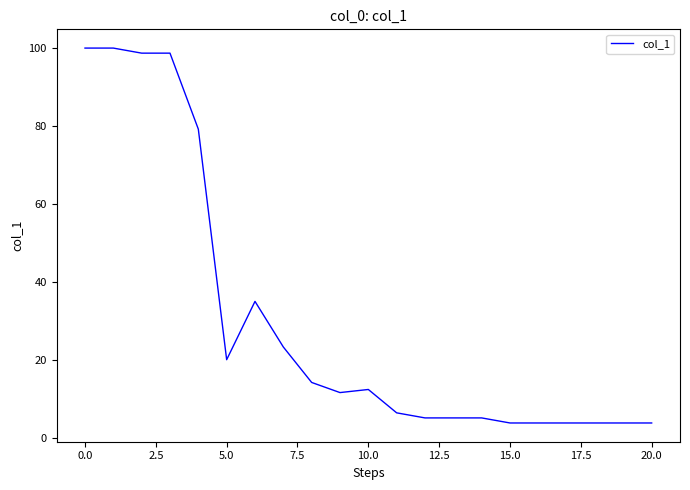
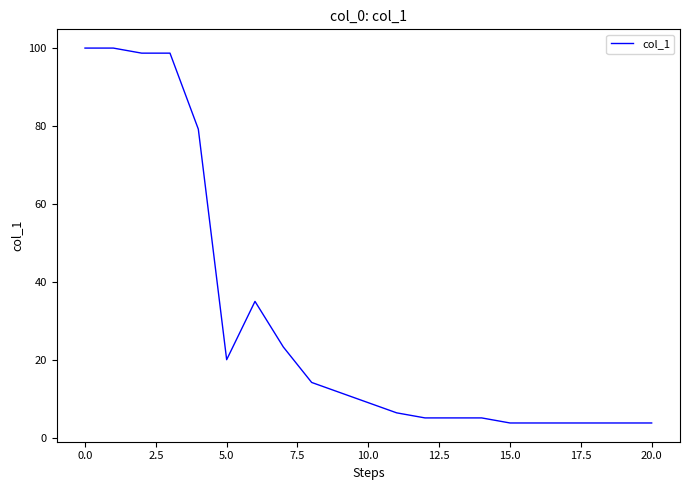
  {
    "0.0": 100,
    "5.0": 20,
-   "10.0": 12,
+   "10.0": 9,
    "15.0": 4,
    "20.0": 4
  }
